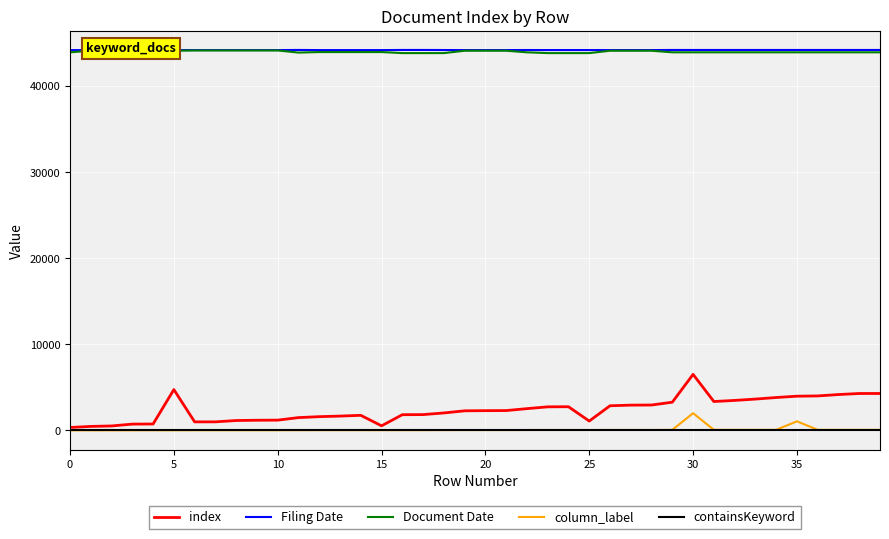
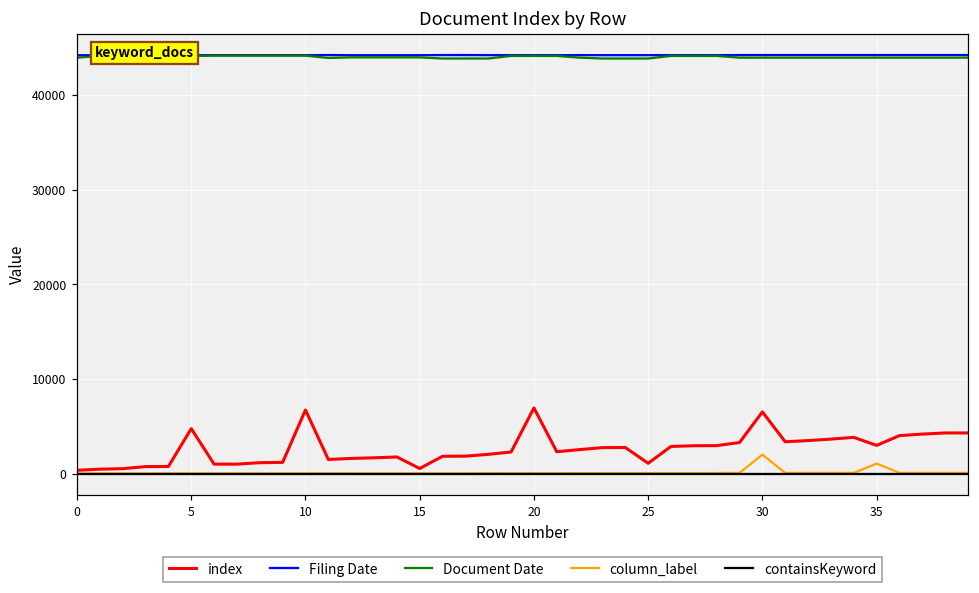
  {
    "index": {
      "0": 0,
      "5": 5000,
-     "10": 1000,
+     "10": 7000,
      "15": 1000,
-     "20": 2000,
+     "20": 7000,
      "25": 1000,
      "30": 7000,
-     "35": 4000
+     "35": 3000
    },
    "Filing Date": {
      "25": 44000
    },
    "Document Date": {
      "25": 44000
    },
    "column_label": {
      "30": 2000,
      "35": 1000
    },
    "containsKeyword": {
      "30": 0,
      "35": 0
    }
  }
